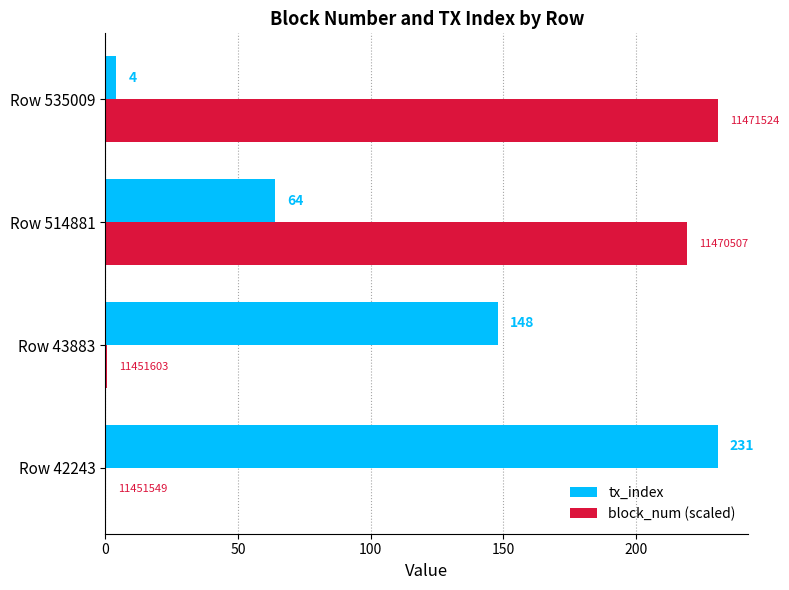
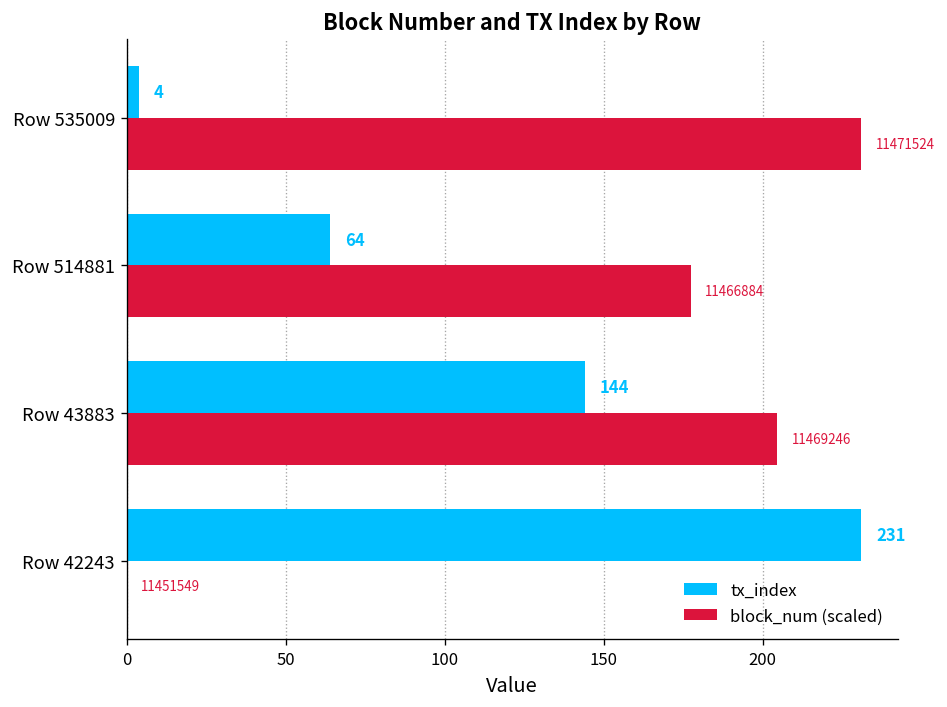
  {
    "tx_index": {
      "Row 535009": 4,
      "Row 514881": 64,
-     "Row 43883": 148,
+     "Row 43883": 144,
      "Row 42243": 231
    },
    "block_num (scaled)": {
-     "Row 514881": 11470507,
-     "Row 43883": 11451603
+     "Row 514881": 11466884,
+     "Row 43883": 11469246
    }
  }
